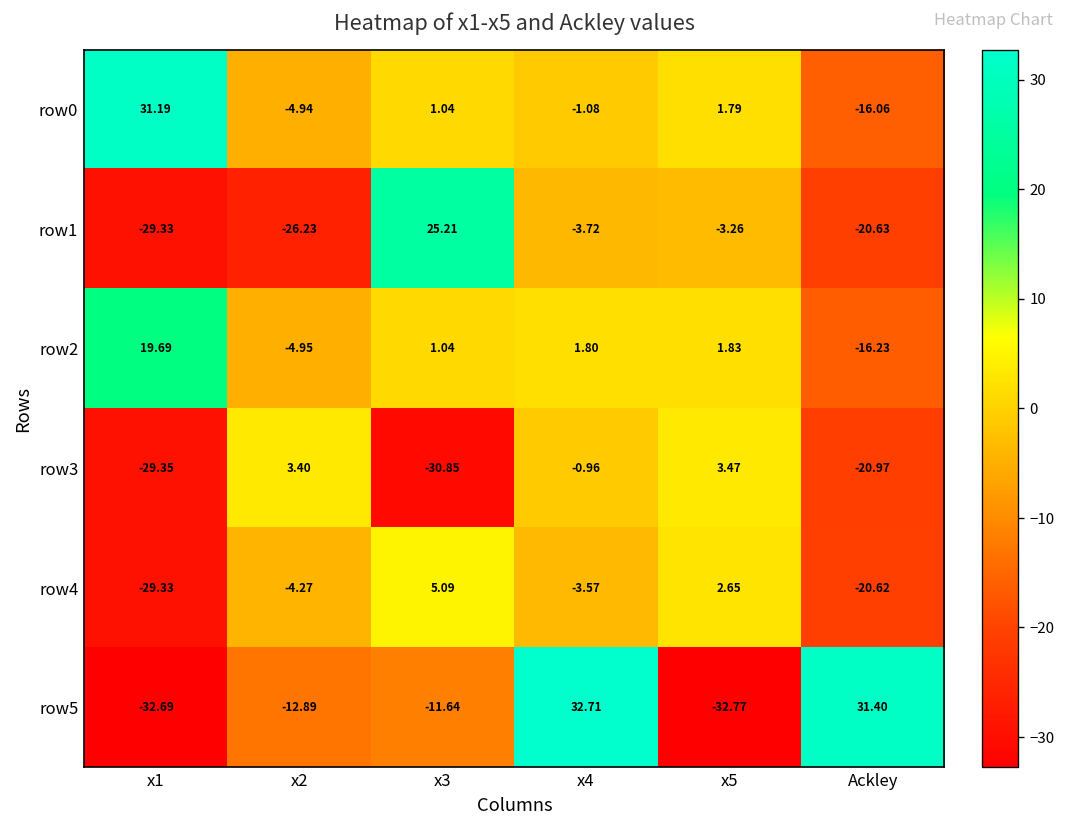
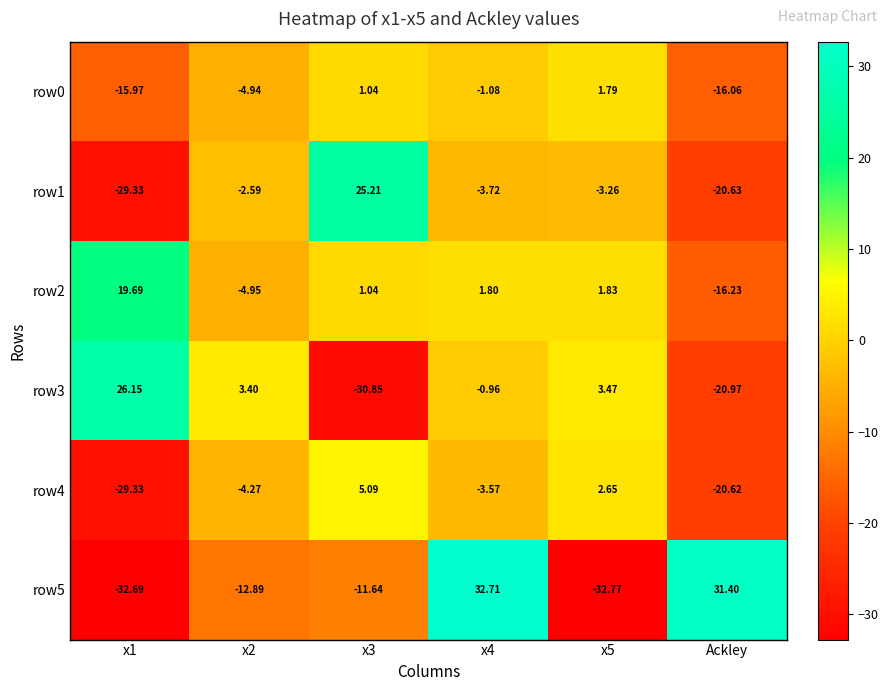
  {
    "row0": {
-     "x1": 31.19,
+     "x1": -15.97,
      "x2": -4.94,
      "x3": 1.04,
      "x4": -1.08,
      "x5": 1.79,
      "Ackley": -16.06
    },
    "row1": {
      "x1": -29.33,
-     "x2": -26.23,
+     "x2": -2.59,
      "x3": 25.21,
      "x4": -3.72,
      "x5": -3.26,
      "Ackley": -20.63
    },
    "row2": {
      "x1": 19.69,
      "x2": -4.95,
      "x3": 1.04,
      "x4": 1.80,
      "x5": 1.83,
      "Ackley": -16.23
    },
    "row3": {
-     "x1": -29.35,
+     "x1": 26.15,
      "x2": 3.40,
      "x3": -30.85,
      "x4": -0.96,
      "x5": 3.47,
      "Ackley": -20.97
    },
    "row4": {
      "x1": -29.33,
      "x2": -4.27,
      "x3": 5.09,
      "x4": -3.57,
      "x5": 2.65,
      "Ackley": -20.62
    },
    "row5": {
      "x1": -32.69,
      "x2": -12.89,
      "x3": -11.64,
      "x4": 32.71,
      "x5": -32.77,
      "Ackley": 31.40
    }
  }
